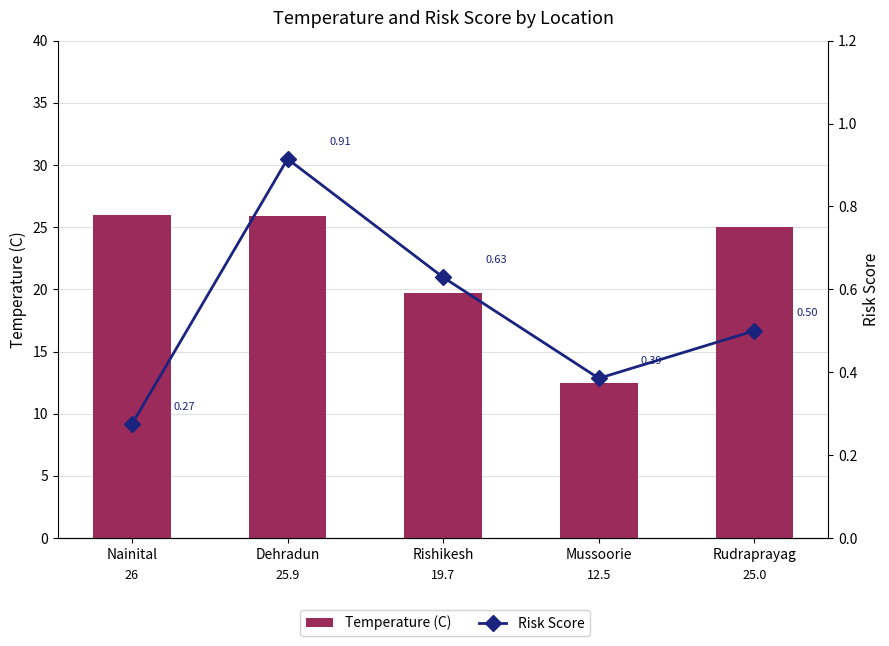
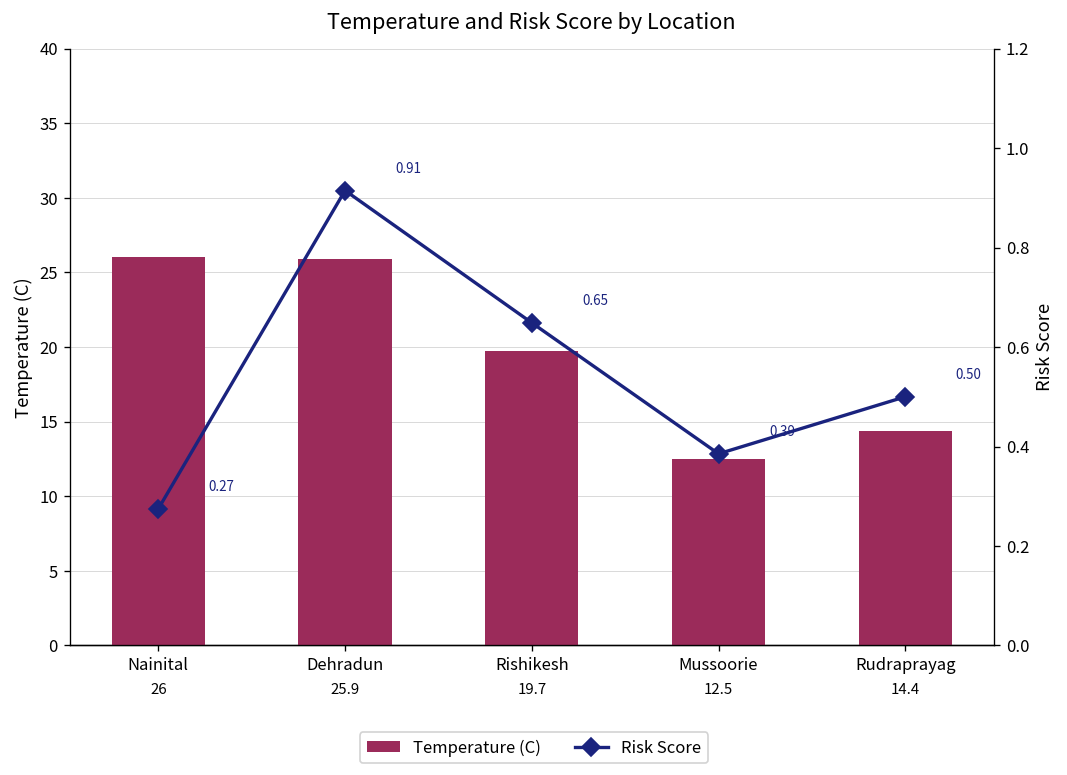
  {
    "Temperature (C)": {
-     "Rudraprayag": 25.0
+     "Rudraprayag": 14.4
    },
    "Risk Score": {
-     "Rishikesh": 0.63
+     "Rishikesh": 0.65
    }
  }
